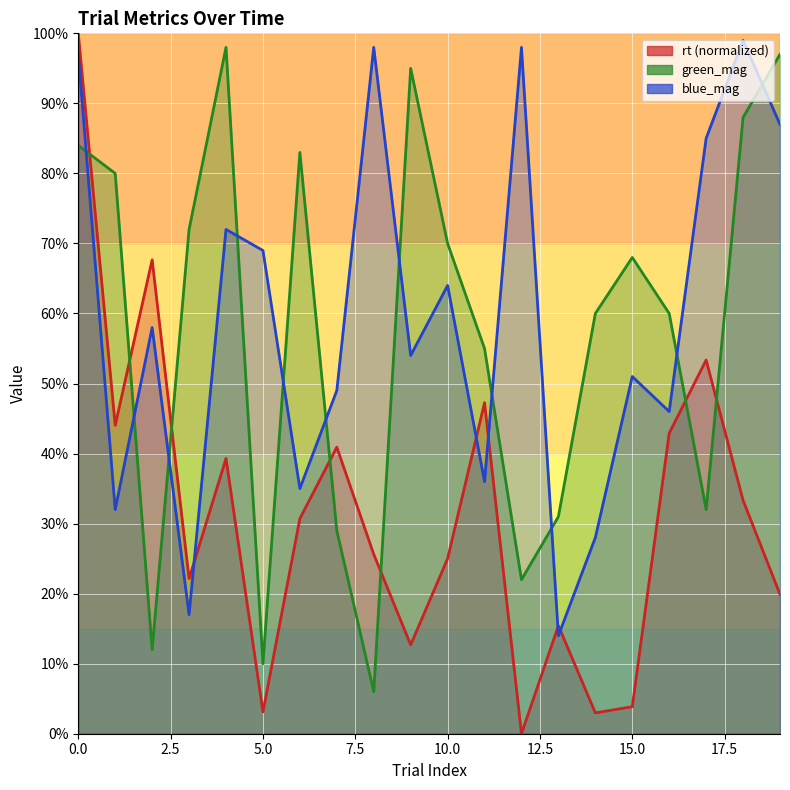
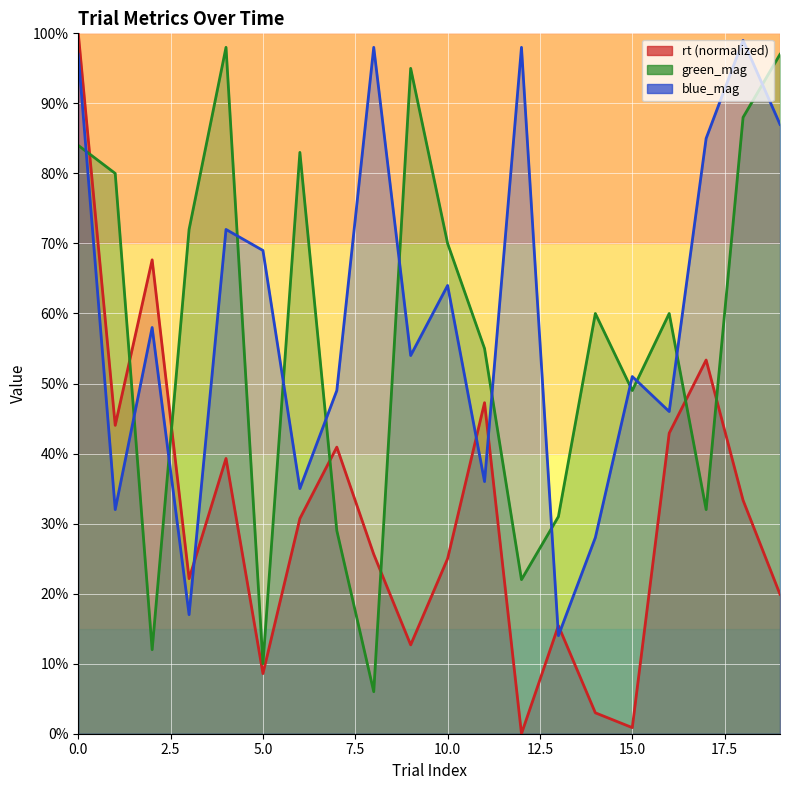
  {
    "rt (normalized)": {
      "0.0": "100%",
-     "5.0": "3%",
+     "5.0": "9%",
      "10.0": "25%",
-     "15.0": "4%"
+     "15.0": "1%"
    },
    "green_mag": {
      "0.0": "84%",
      "5.0": "10%",
      "10.0": "70%",
-     "15.0": "68%"
+     "15.0": "49%"
    },
    "blue_mag": {
      "0.0": "97%",
      "5.0": "69%",
      "10.0": "64%",
      "15.0": "51%"
    }
  }
